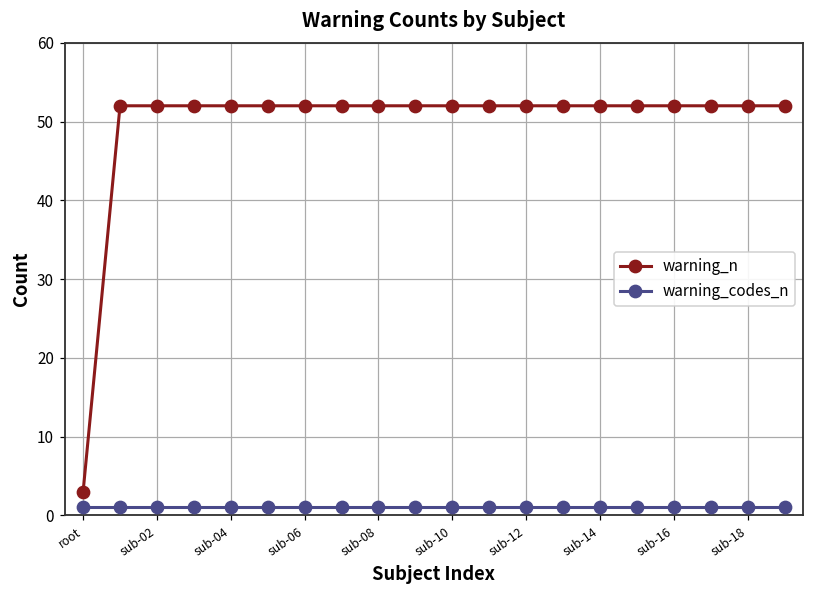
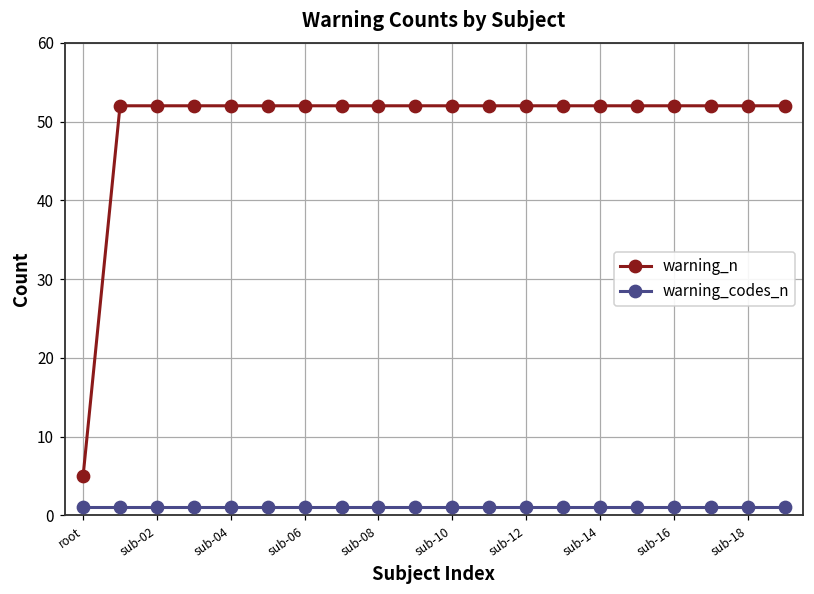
  {
    "warning_n": {
-     "root": 3,
+     "root": 5,
      "sub-02": 52,
      "sub-04": 52,
      "sub-06": 52,
      "sub-08": 52,
      "sub-10": 52,
      "sub-12": 52,
      "sub-14": 52,
      "sub-16": 52,
      "sub-18": 52
    },
    "warning_codes_n": {
      "root": 1,
      "sub-02": 1,
      "sub-04": 1,
      "sub-06": 1,
      "sub-08": 1,
      "sub-10": 1,
      "sub-12": 1,
      "sub-14": 1,
      "sub-16": 1,
      "sub-18": 1
    }
  }
